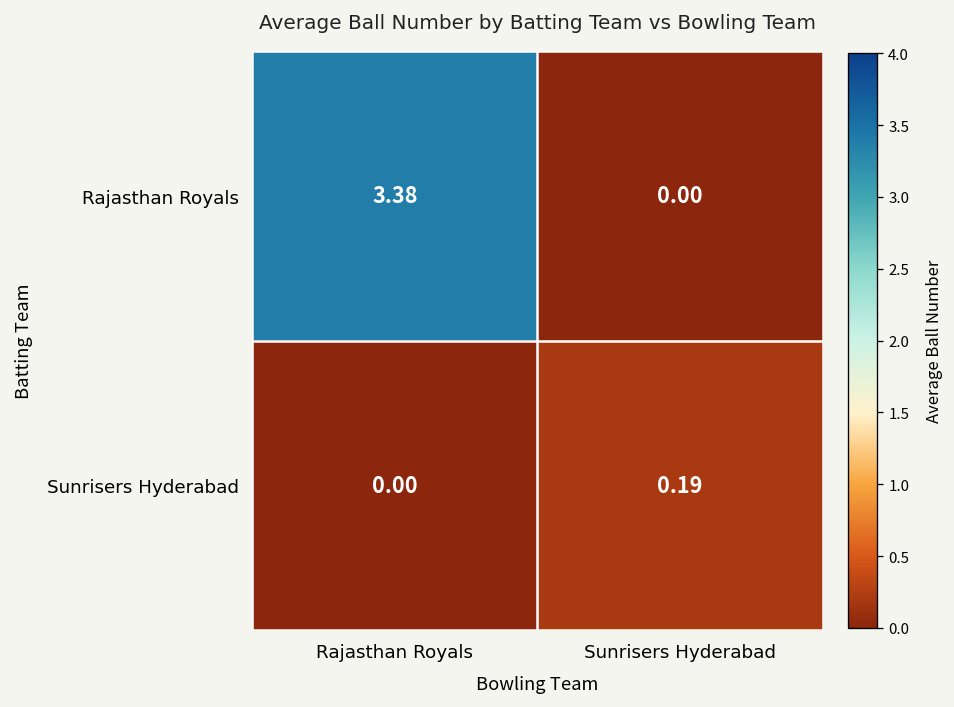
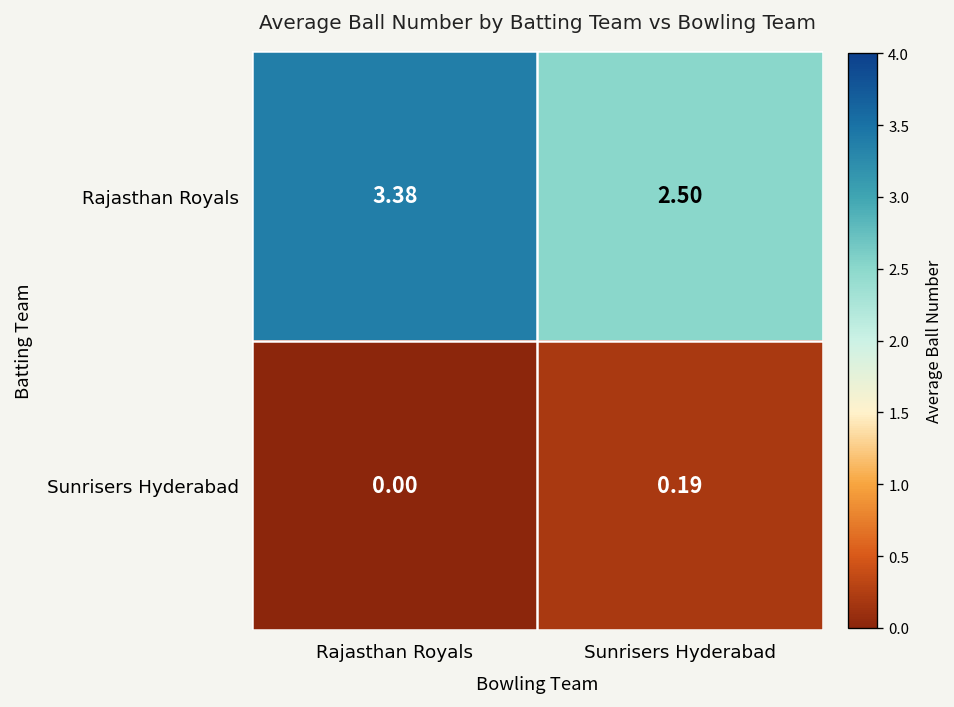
  {
    "Rajasthan Royals": {
      "Rajasthan Royals": 3.38,
-     "Sunrisers Hyderabad": 0.00
+     "Sunrisers Hyderabad": 2.50
    },
    "Sunrisers Hyderabad": {
      "Rajasthan Royals": 0.00,
      "Sunrisers Hyderabad": 0.19
    }
  }
